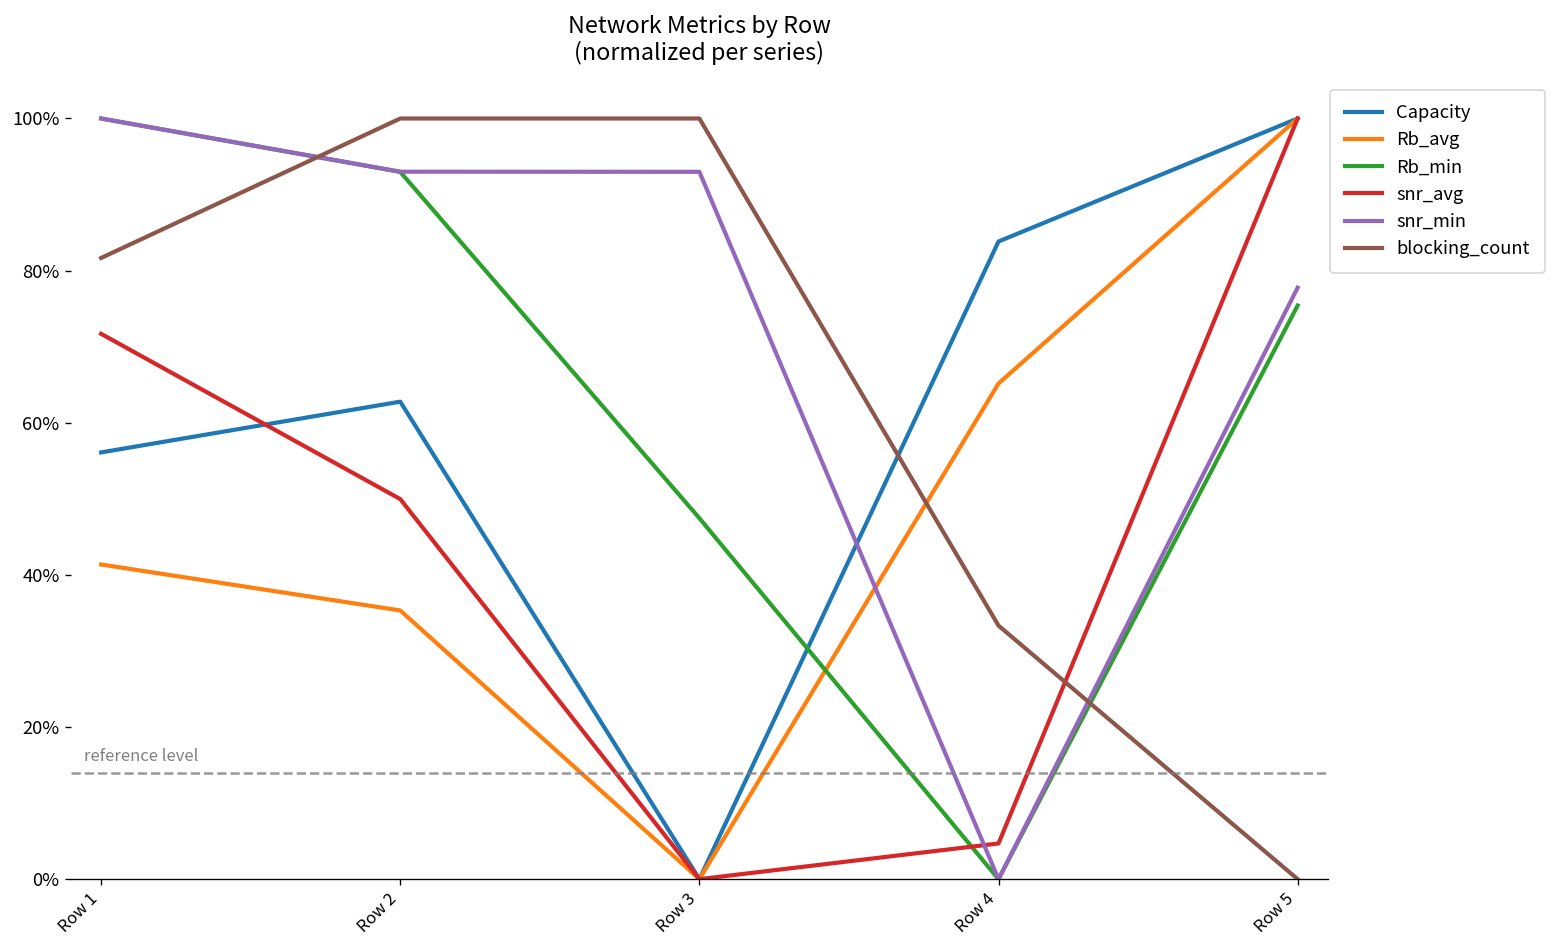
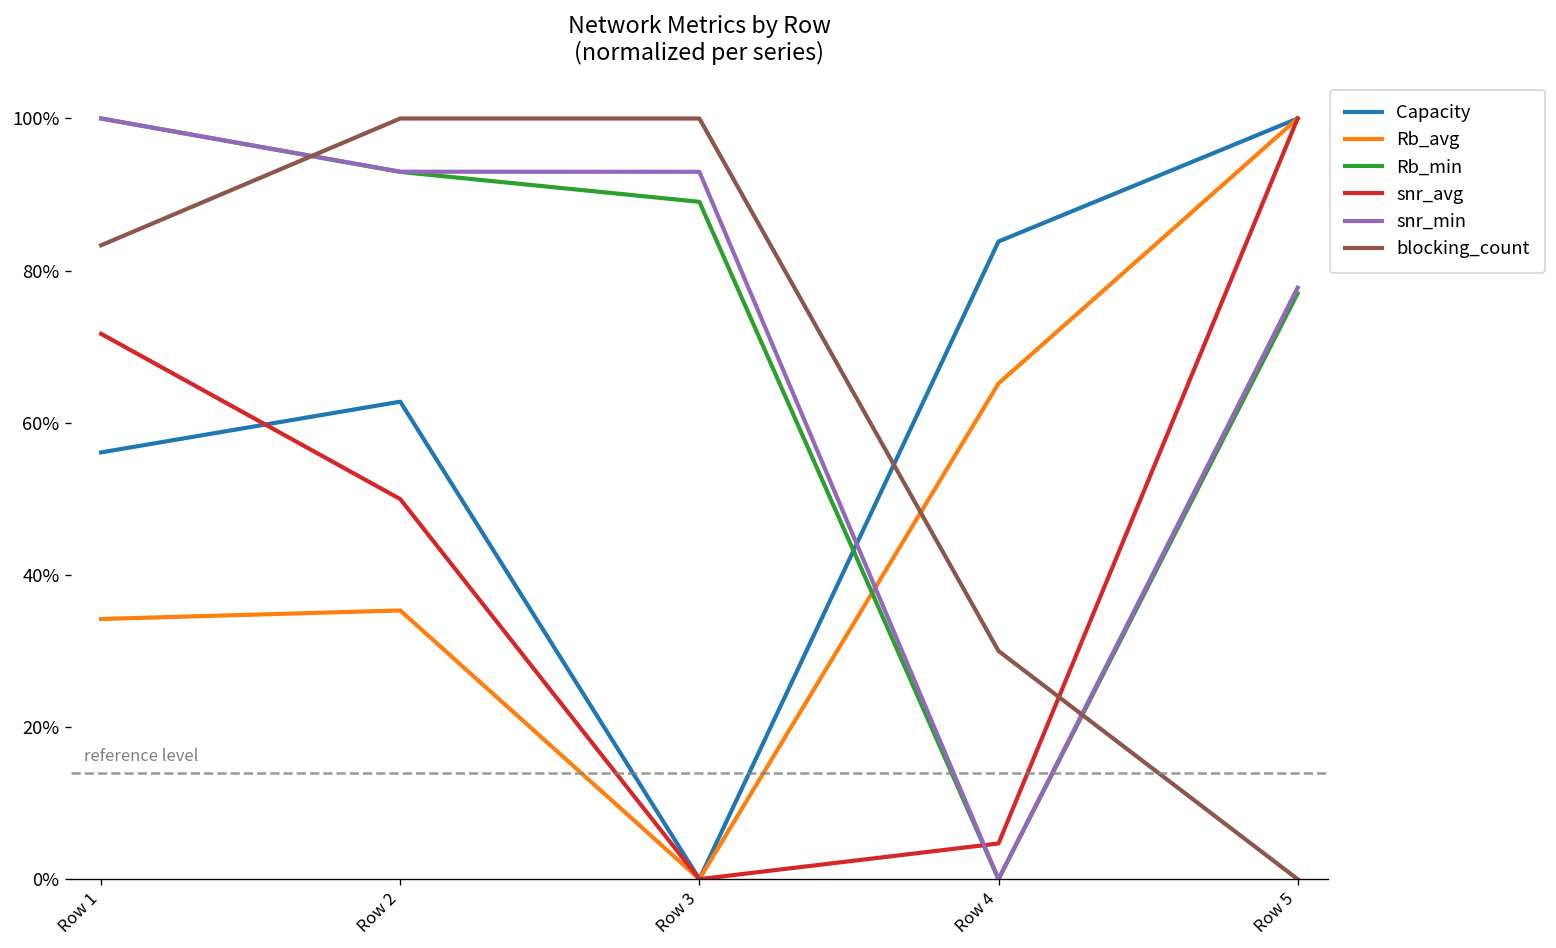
  {
    "Capacity": {
      "Row 1": "56%",
      "Row 2": "63%",
      "Row 4": "84%"
    },
    "Rb_avg": {
-     "Row 1": "41%",
+     "Row 1": "34%",
      "Row 2": "35%",
      "Row 4": "65%"
    },
    "Rb_min": {
-     "Row 3": "47%",
-     "Row 5": "75%"
+     "Row 3": "89%",
+     "Row 5": "77%"
    },
    "snr_avg": {
      "Row 1": "72%",
      "Row 2": "50%",
      "Row 4": "5%"
    },
    "snr_min": {
      "Row 3": "93%",
      "Row 5": "78%"
    },
    "blocking_count": {
-     "Row 1": "82%",
+     "Row 1": "83%",
      "Row 2": "100%",
      "Row 3": "100%",
-     "Row 4": "33%",
+     "Row 4": "30%",
      "Row 5": "0%"
    }
  }
